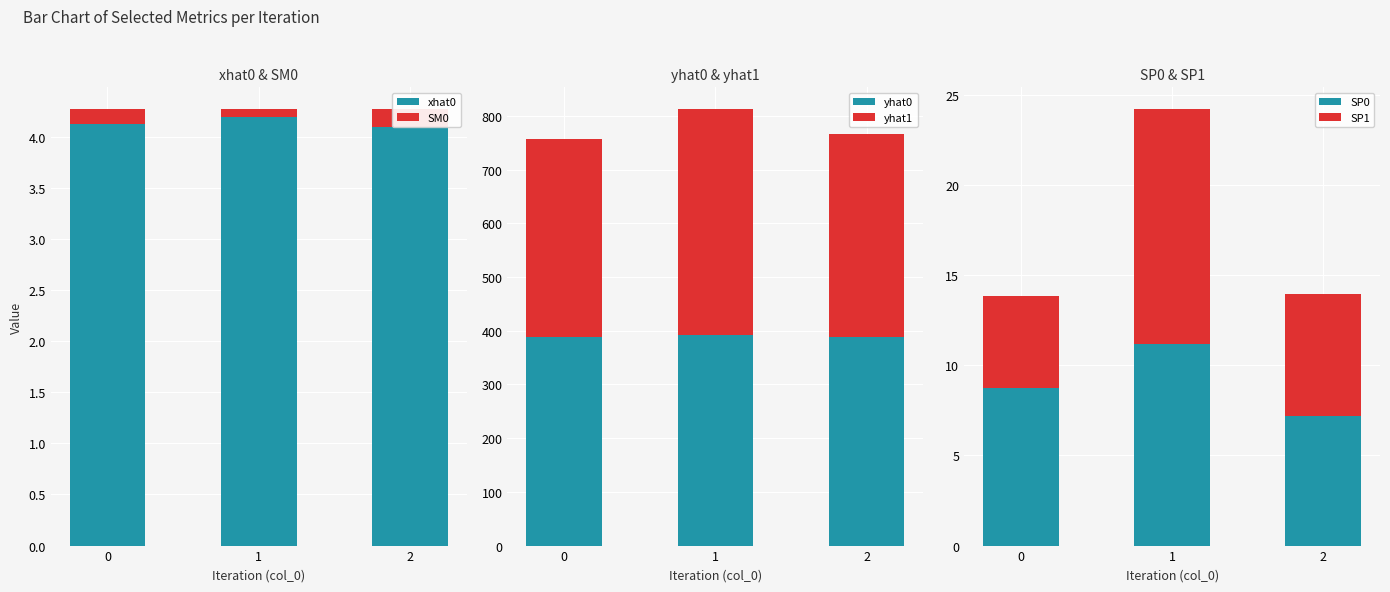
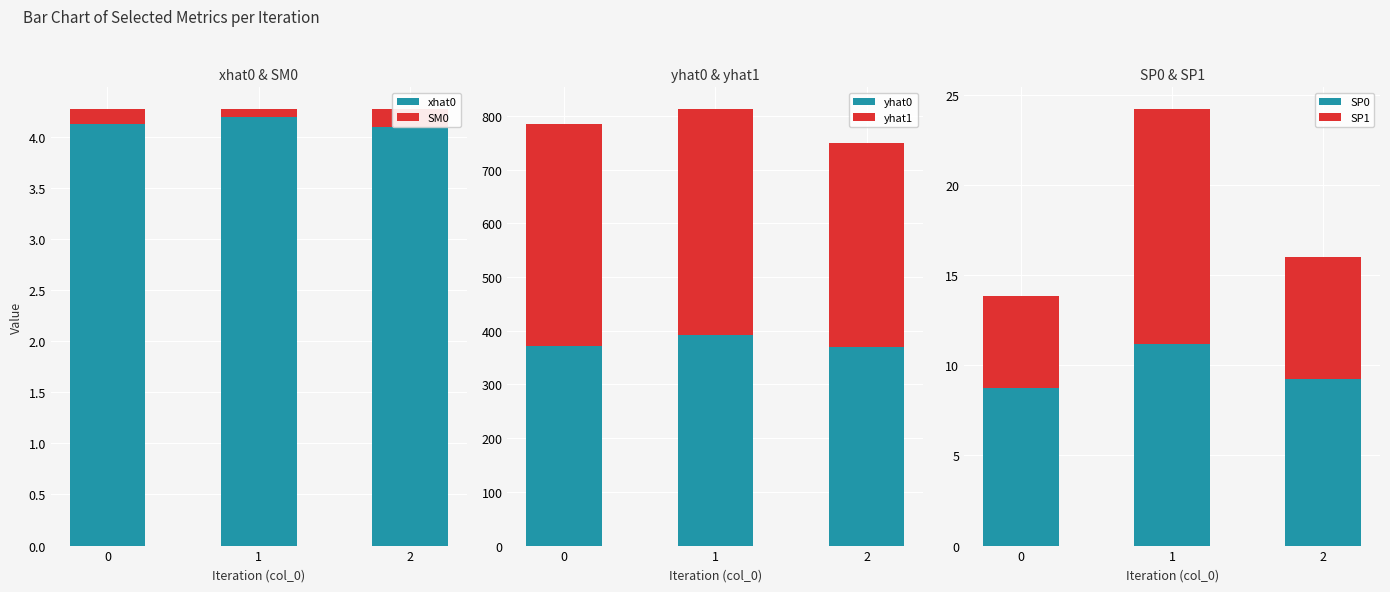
  {
    "xhat0 & SM0": {
      "xhat0": {
        "0": 4.12,
        "1": 4.20,
        "2": 4.09
      },
      "SM0": {
        "0": 0.15,
        "1": 0.07
      }
    },
    "yhat0 & yhat1": {
      "yhat0": {
-       "0": 390,
+       "0": 370,
        "1": 390,
-       "2": 390
+       "2": 370
      },
      "yhat1": {
-       "0": 370,
+       "0": 410,
        "1": 420,
        "2": 380
      }
    },
    "SP0 & SP1": {
      "SP0": {
        "0": 8.8,
        "1": 11.2,
-       "2": 7.2
+       "2": 9.2
      },
      "SP1": {
        "0": 5.1,
        "1": 13.0,
        "2": 6.7
      }
    }
  }
